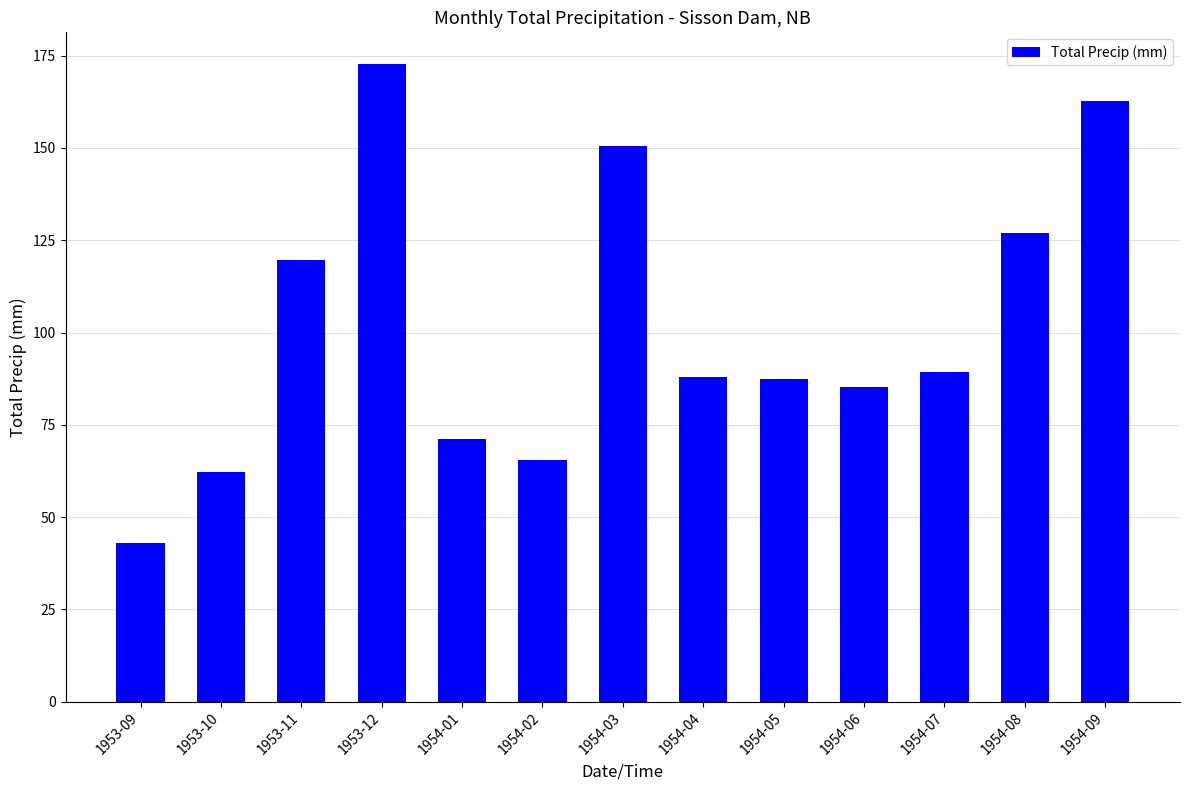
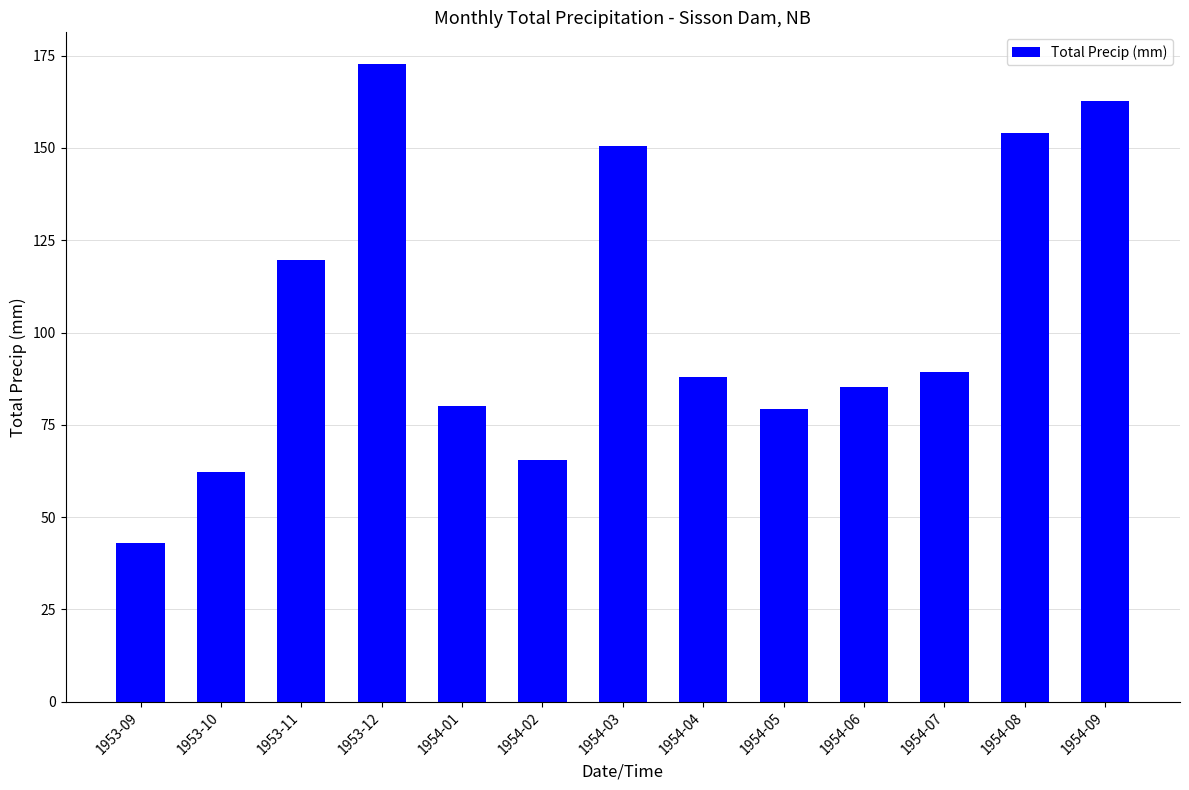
  {
    "1953-09": 43,
    "1953-10": 62,
    "1953-11": 120,
    "1953-12": 173,
-   "1954-01": 71,
+   "1954-01": 80,
    "1954-02": 66,
    "1954-03": 151,
    "1954-04": 88,
-   "1954-05": 87,
+   "1954-05": 79,
    "1954-06": 85,
    "1954-07": 89,
-   "1954-08": 127,
+   "1954-08": 154,
    "1954-09": 163
  }
